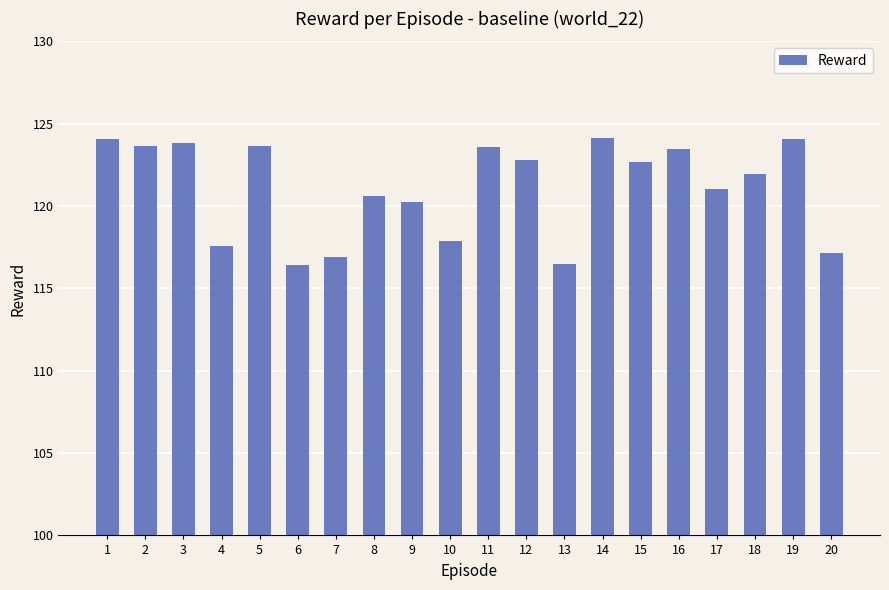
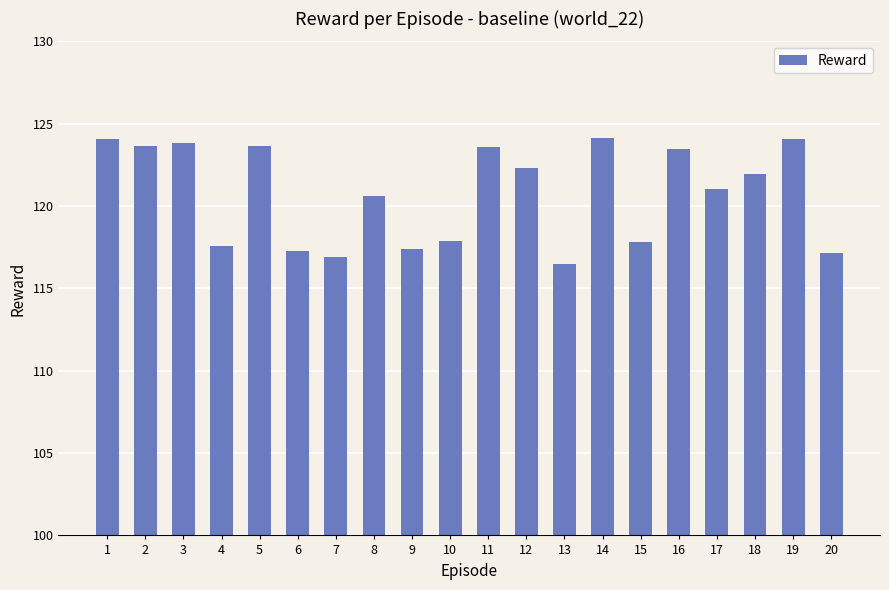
  {
    "1": 124.1,
    "2": 123.6,
    "3": 123.8,
    "4": 117.6,
    "5": 123.7,
-   "6": 116.4,
+   "6": 117.3,
    "7": 116.9,
    "8": 120.6,
-   "9": 120.3,
+   "9": 117.4,
    "10": 117.9,
    "11": 123.6,
-   "12": 122.8,
+   "12": 122.3,
    "13": 116.5,
    "14": 124.1,
-   "15": 122.7,
+   "15": 117.8,
    "16": 123.5,
    "17": 121.1,
    "18": 121.9,
    "19": 124.1,
    "20": 117.1
  }
